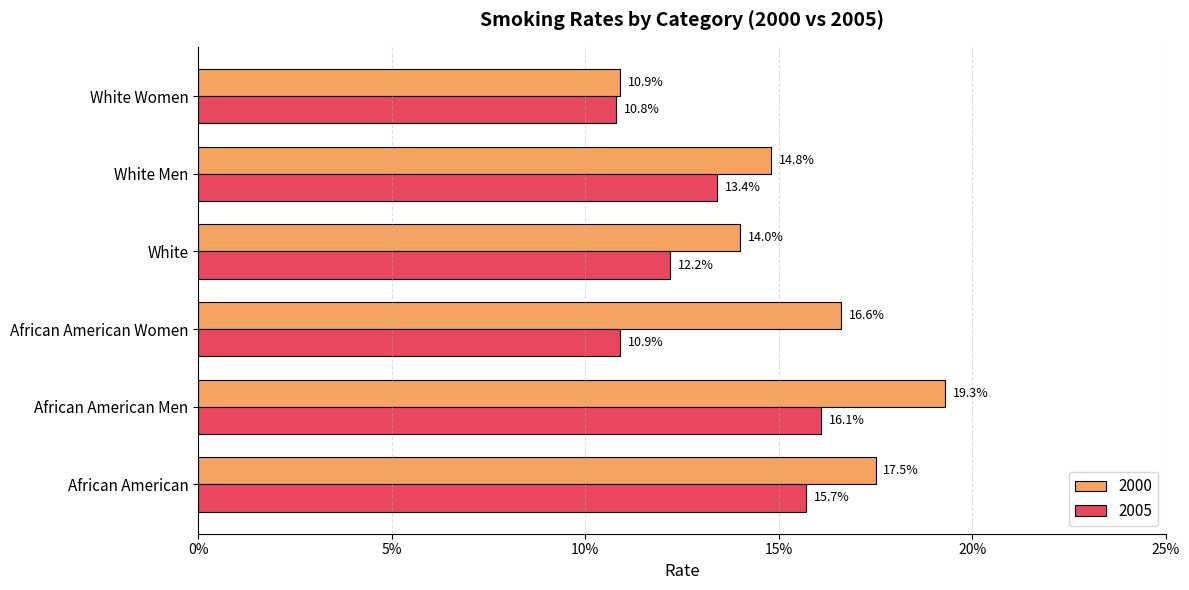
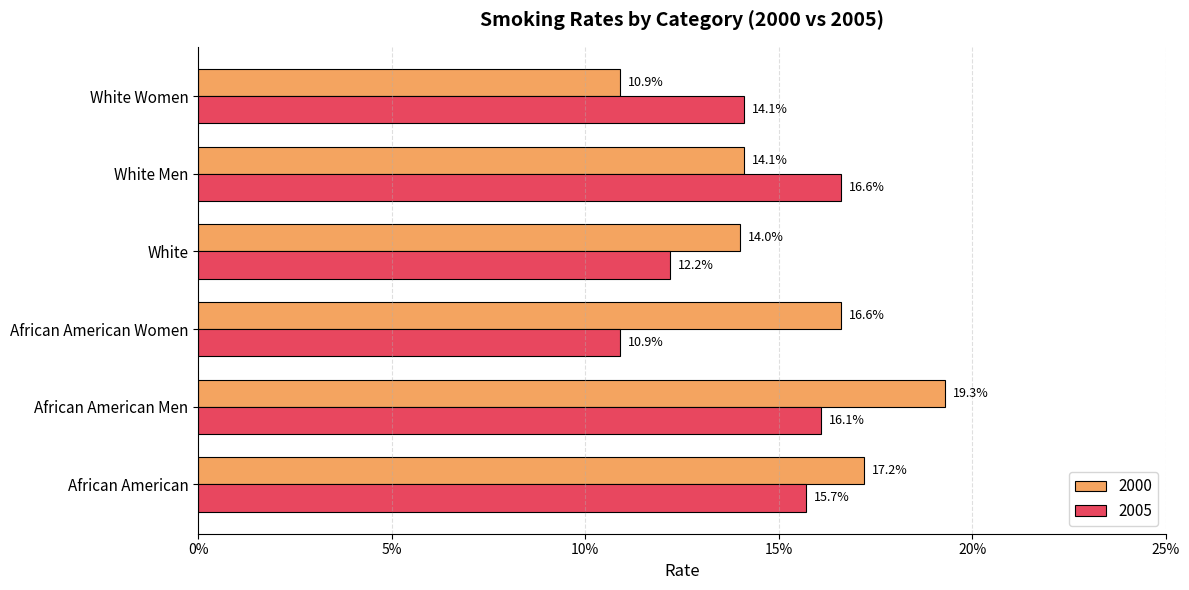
  {
    "2000": {
      "White Women": "10.9%",
-     "White Men": "14.8%",
+     "White Men": "14.1%",
      "White": "14.0%",
      "African American Women": "16.6%",
      "African American Men": "19.3%",
-     "African American": "17.5%"
+     "African American": "17.2%"
    },
    "2005": {
-     "White Women": "10.8%",
-     "White Men": "13.4%",
+     "White Women": "14.1%",
+     "White Men": "16.6%",
      "White": "12.2%",
      "African American Women": "10.9%",
      "African American Men": "16.1%",
      "African American": "15.7%"
    }
  }
